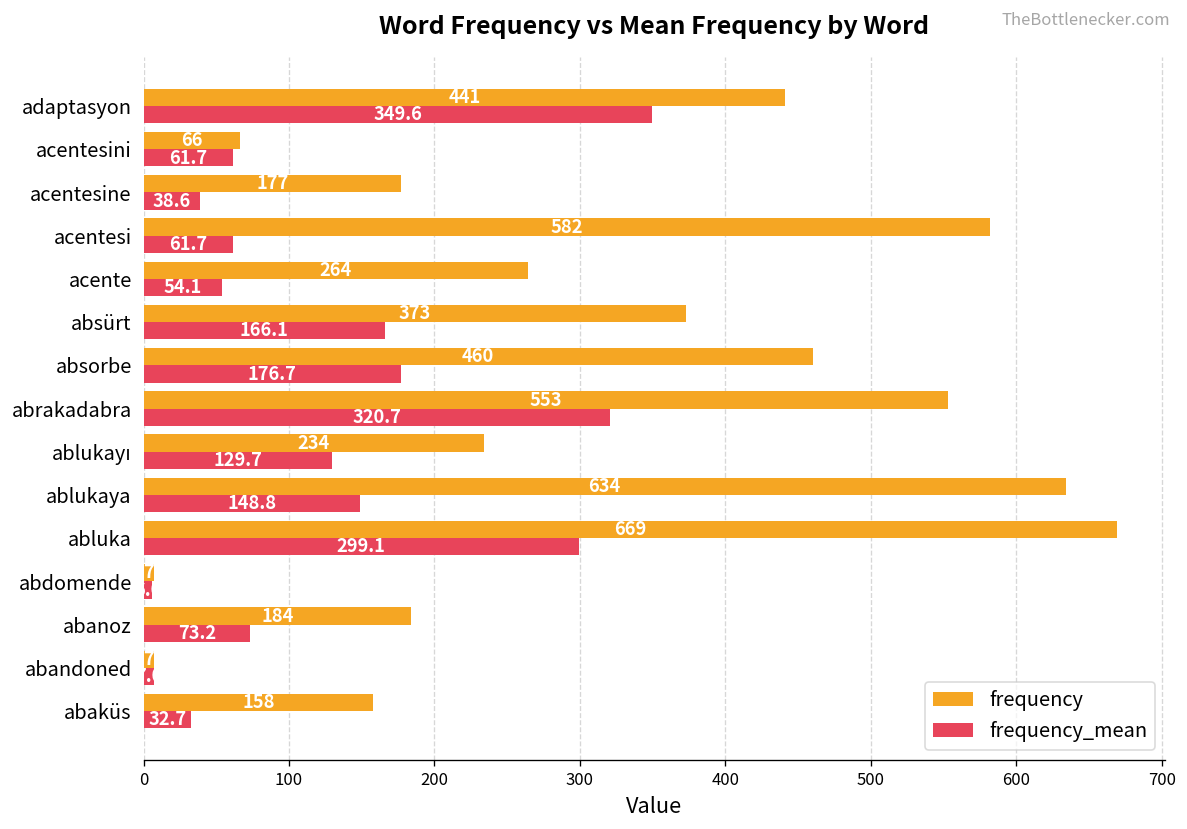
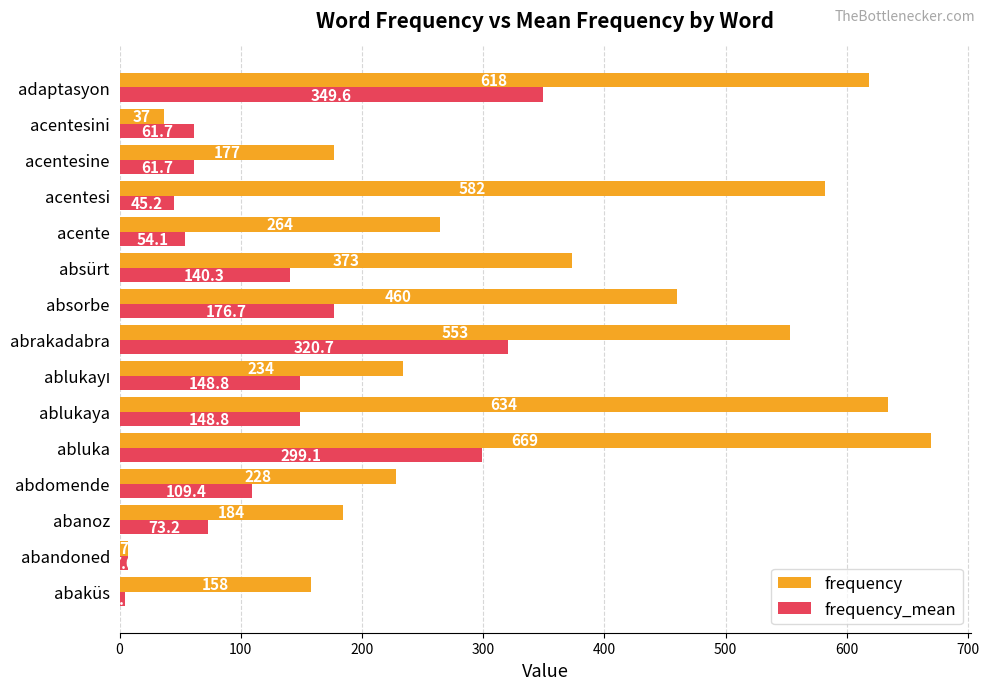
  {
    "frequency": {
-     "adaptasyon": 441,
-     "acentesini": 66,
+     "adaptasyon": 618,
+     "acentesini": 37,
      "acentesine": 177,
      "acentesi": 582,
      "acente": 264,
      "absürt": 373,
      "absorbe": 460,
      "abrakadabra": 553,
      "ablukayı": 234,
      "ablukaya": 634,
      "abluka": 669,
-     "abdomende": 7,
+     "abdomende": 228,
      "abanoz": 184,
      "abandoned": 7,
      "abaküs": 158
    },
    "frequency_mean": {
      "adaptasyon": 349.6,
      "acentesini": 61.7,
-     "acentesine": 38.6,
-     "acentesi": 61.7,
+     "acentesine": 61.7,
+     "acentesi": 45.2,
      "acente": 54.1,
-     "absürt": 166.1,
+     "absürt": 140.3,
      "absorbe": 176.7,
      "abrakadabra": 320.7,
-     "ablukayı": 129.7,
+     "ablukayı": 148.8,
      "ablukaya": 148.8,
      "abluka": 299.1,
-     "abdomende": 6,
+     "abdomende": 109,
      "abanoz": 73.2,
-     "abaküs": 33
+     "abaküs": 4
    }
  }
